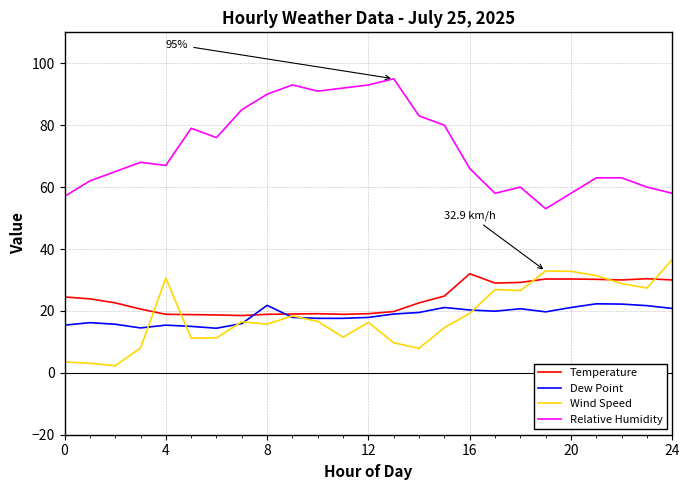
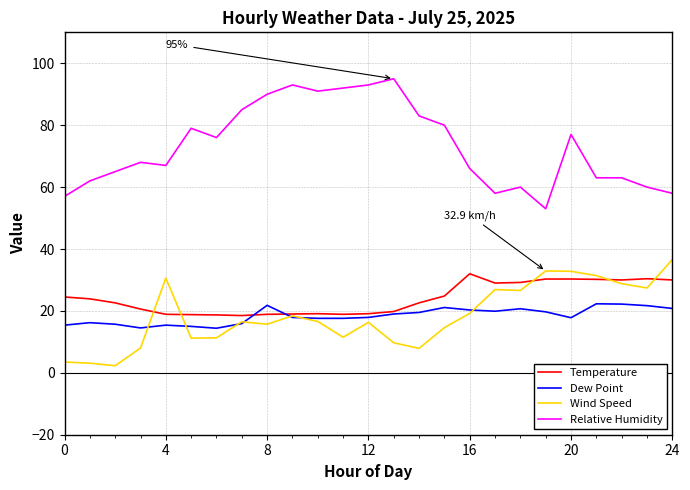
  {
    "Temperature": {
      "0": 25,
      "4": 19,
      "8": 19,
      "12": 19,
      "16": 32,
      "20": 30,
      "24": 30
    },
    "Dew Point": {
      "0": 15,
      "4": 15,
      "8": 22,
      "12": 18,
      "16": 20,
-     "20": 21,
+     "20": 18,
      "24": 21
    },
    "Wind Speed": {
      "0": 4,
      "4": 31,
      "8": 16,
      "12": 16,
      "16": 19,
      "20": 33,
      "24": 37
    },
    "Relative Humidity": {
      "0": 57,
      "4": 67,
      "8": 90,
      "12": 93,
      "16": 66,
-     "20": 58,
+     "20": 77,
      "24": 58
    }
  }
